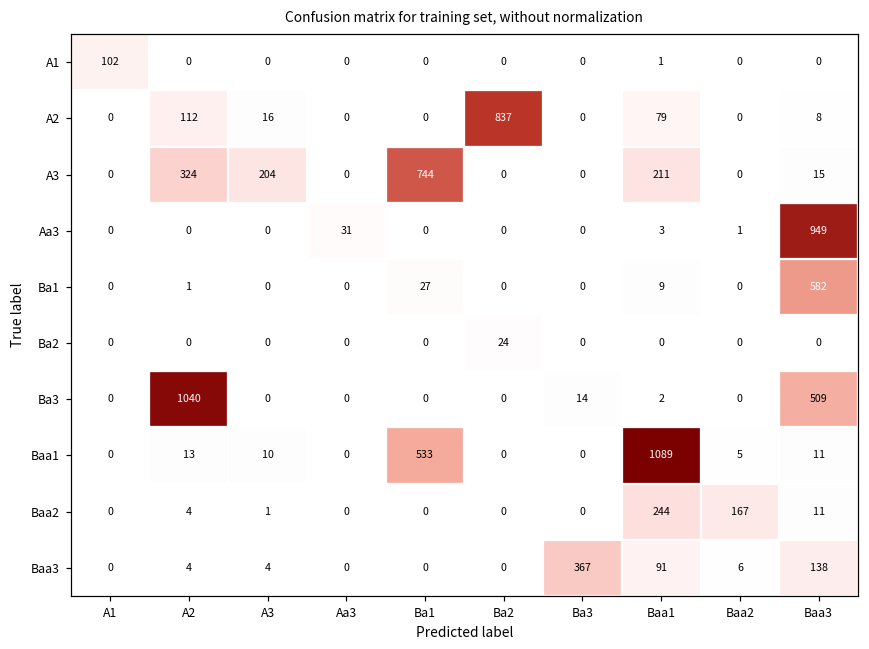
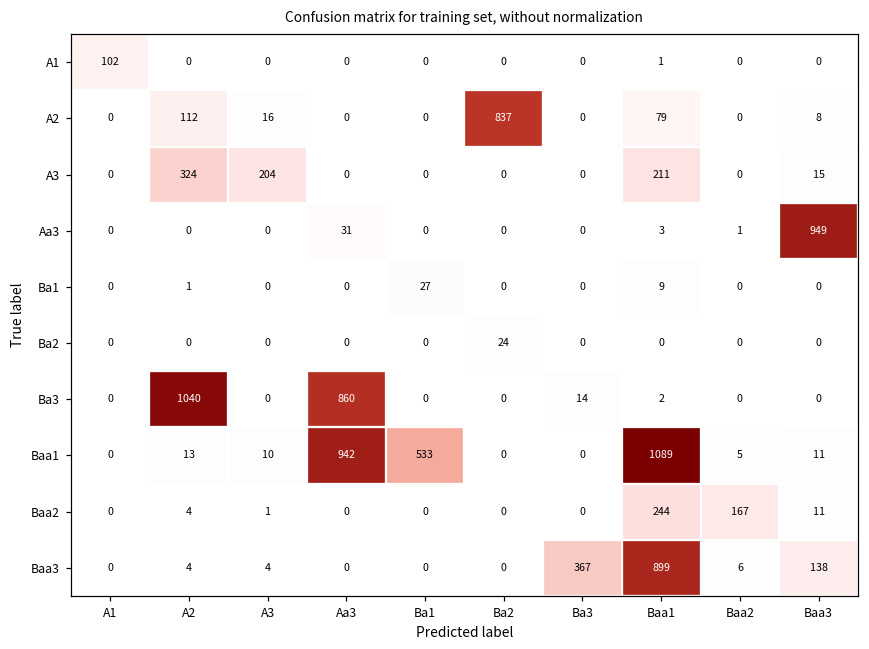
  {
    "A1": {
      "A1": 102,
      "A2": 0,
      "A3": 0,
      "Aa3": 0,
      "Ba1": 0,
      "Ba2": 0,
      "Ba3": 0,
      "Baa1": 1,
      "Baa2": 0,
      "Baa3": 0
    },
    "A2": {
      "A1": 0,
      "A2": 112,
      "A3": 16,
      "Aa3": 0,
      "Ba1": 0,
      "Ba2": 837,
      "Ba3": 0,
      "Baa1": 79,
      "Baa2": 0,
      "Baa3": 8
    },
    "A3": {
      "A1": 0,
      "A2": 324,
      "A3": 204,
      "Aa3": 0,
-     "Ba1": 744,
+     "Ba1": 0,
      "Ba2": 0,
      "Ba3": 0,
      "Baa1": 211,
      "Baa2": 0,
      "Baa3": 15
    },
    "Aa3": {
      "A1": 0,
      "A2": 0,
      "A3": 0,
      "Aa3": 31,
      "Ba1": 0,
      "Ba2": 0,
      "Ba3": 0,
      "Baa1": 3,
      "Baa2": 1,
      "Baa3": 949
    },
    "Ba1": {
      "A1": 0,
      "A2": 1,
      "A3": 0,
      "Aa3": 0,
      "Ba1": 27,
      "Ba2": 0,
      "Ba3": 0,
      "Baa1": 9,
      "Baa2": 0,
-     "Baa3": 582
+     "Baa3": 0
    },
    "Ba2": {
      "A1": 0,
      "A2": 0,
      "A3": 0,
      "Aa3": 0,
      "Ba1": 0,
      "Ba2": 24,
      "Ba3": 0,
      "Baa1": 0,
      "Baa2": 0,
      "Baa3": 0
    },
    "Ba3": {
      "A1": 0,
      "A2": 1040,
      "A3": 0,
-     "Aa3": 0,
+     "Aa3": 860,
      "Ba1": 0,
      "Ba2": 0,
      "Ba3": 14,
      "Baa1": 2,
      "Baa2": 0,
-     "Baa3": 509
+     "Baa3": 0
    },
    "Baa1": {
      "A1": 0,
      "A2": 13,
      "A3": 10,
-     "Aa3": 0,
+     "Aa3": 942,
      "Ba1": 533,
      "Ba2": 0,
      "Ba3": 0,
      "Baa1": 1089,
      "Baa2": 5,
      "Baa3": 11
    },
    "Baa2": {
      "A1": 0,
      "A2": 4,
      "A3": 1,
      "Aa3": 0,
      "Ba1": 0,
      "Ba2": 0,
      "Ba3": 0,
      "Baa1": 244,
      "Baa2": 167,
      "Baa3": 11
    },
    "Baa3": {
      "A1": 0,
      "A2": 4,
      "A3": 4,
      "Aa3": 0,
      "Ba1": 0,
      "Ba2": 0,
      "Ba3": 367,
-     "Baa1": 91,
+     "Baa1": 899,
      "Baa2": 6,
      "Baa3": 138
    }
  }
